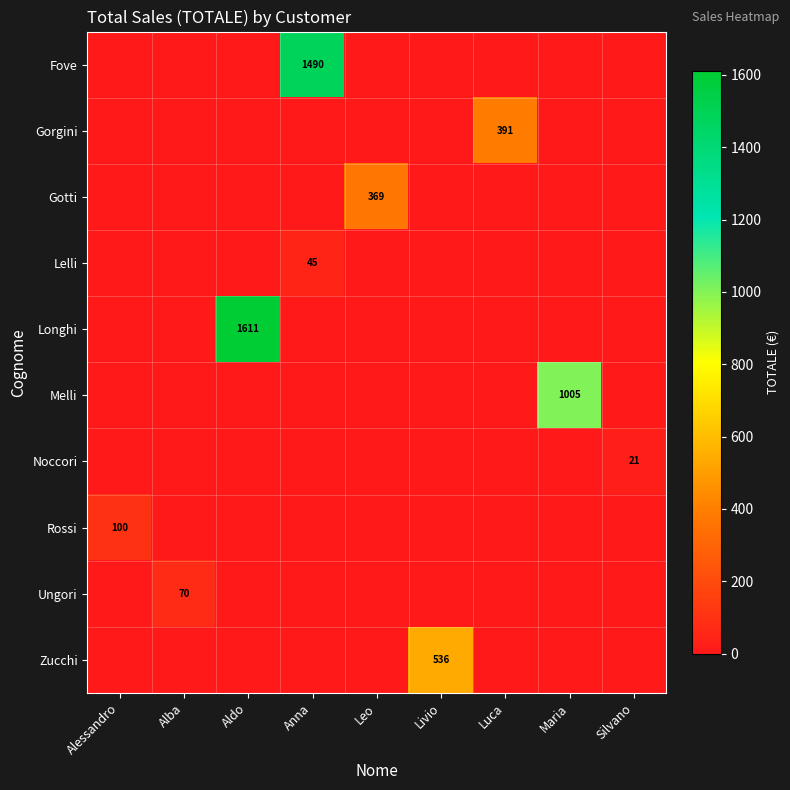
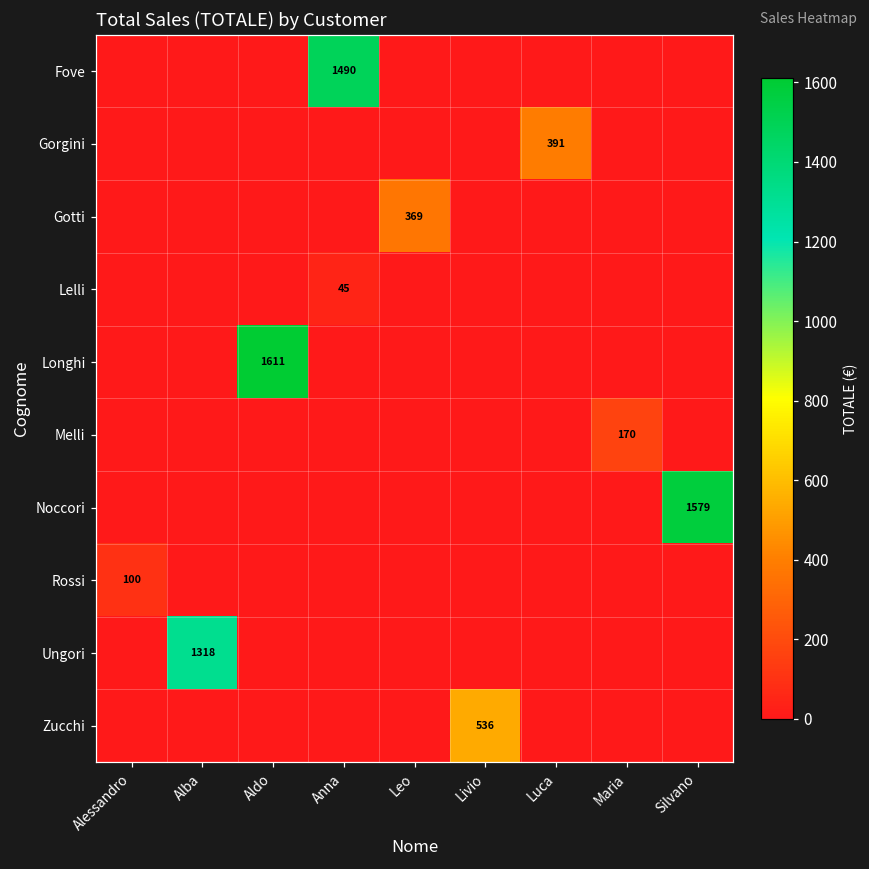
  {
    "Fove": {
      "Anna": 1490
    },
    "Gorgini": {
      "Luca": 391
    },
    "Gotti": {
      "Leo": 369
    },
    "Lelli": {
      "Anna": 45
    },
    "Longhi": {
      "Aldo": 1611
    },
    "Melli": {
-     "Maria": 1005
+     "Maria": 170
    },
    "Noccori": {
-     "Silvano": 21
+     "Silvano": 1579
    },
    "Rossi": {
      "Alessandro": 100
    },
    "Ungori": {
-     "Alba": 70
+     "Alba": 1318
    },
    "Zucchi": {
      "Livio": 536
    }
  }
